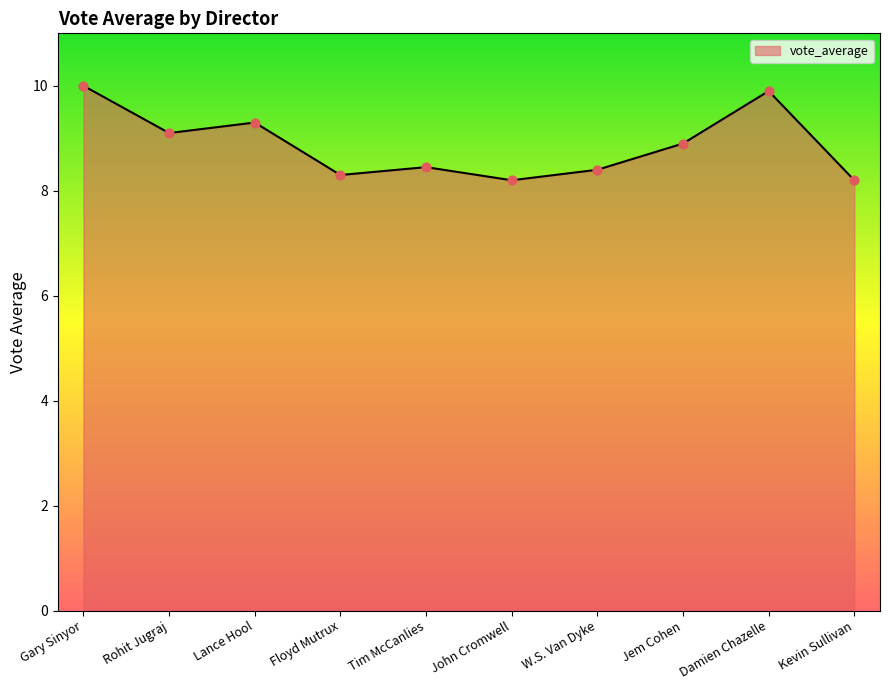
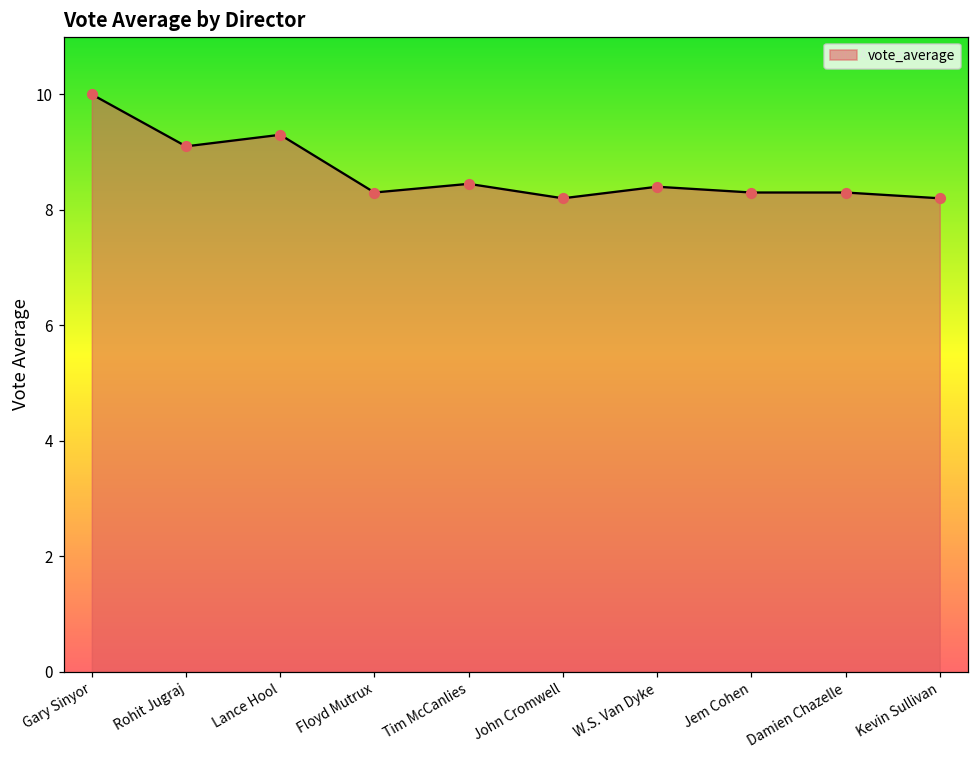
  {
    "Gary Sinyor": 10.0,
    "Rohit Jugraj": 9.1,
    "Lance Hool": 9.3,
    "Floyd Mutrux": 8.3,
    "Tim McCanlies": 8.5,
    "John Cromwell": 8.2,
    "W.S. Van Dyke": 8.4,
-   "Jem Cohen": 8.9,
-   "Damien Chazelle": 9.9,
+   "Jem Cohen": 8.3,
+   "Damien Chazelle": 8.3,
    "Kevin Sullivan": 8.2
  }
